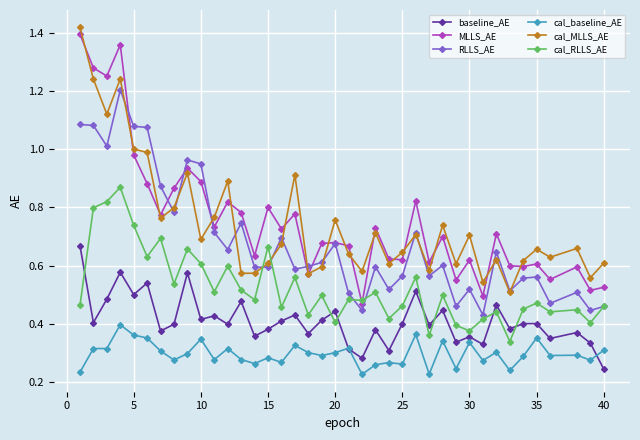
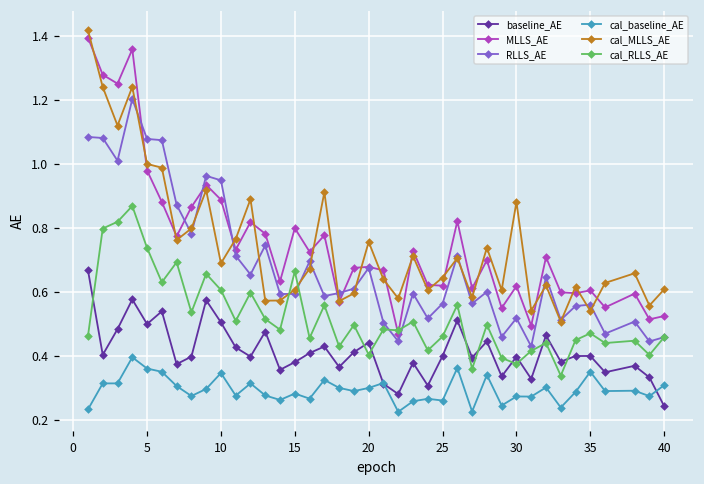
  {
    "baseline_AE": {
      "5": 0.50,
-     "10": 0.42,
+     "10": 0.51,
      "15": 0.38,
      "20": 0.44,
      "25": 0.40,
-     "30": 0.36,
+     "30": 0.40,
      "35": 0.40,
      "40": 0.24
    },
    "cal_baseline_AE": {
      "5": 0.36,
      "10": 0.35,
      "15": 0.28,
      "20": 0.30,
      "25": 0.26,
-     "30": 0.34,
+     "30": 0.27,
      "35": 0.35,
      "40": 0.31
    },
    "cal_MLLS_AE": {
      "5": 1.00,
      "10": 0.69,
      "15": 0.61,
      "20": 0.76,
      "25": 0.65,
-     "30": 0.70,
-     "35": 0.66,
+     "30": 0.88,
+     "35": 0.54,
      "40": 0.61
    },
    "cal_RLLS_AE": {
      "5": 0.74,
      "10": 0.61,
      "15": 0.66,
      "20": 0.40,
      "25": 0.46,
      "30": 0.38,
      "35": 0.47
    }
  }
